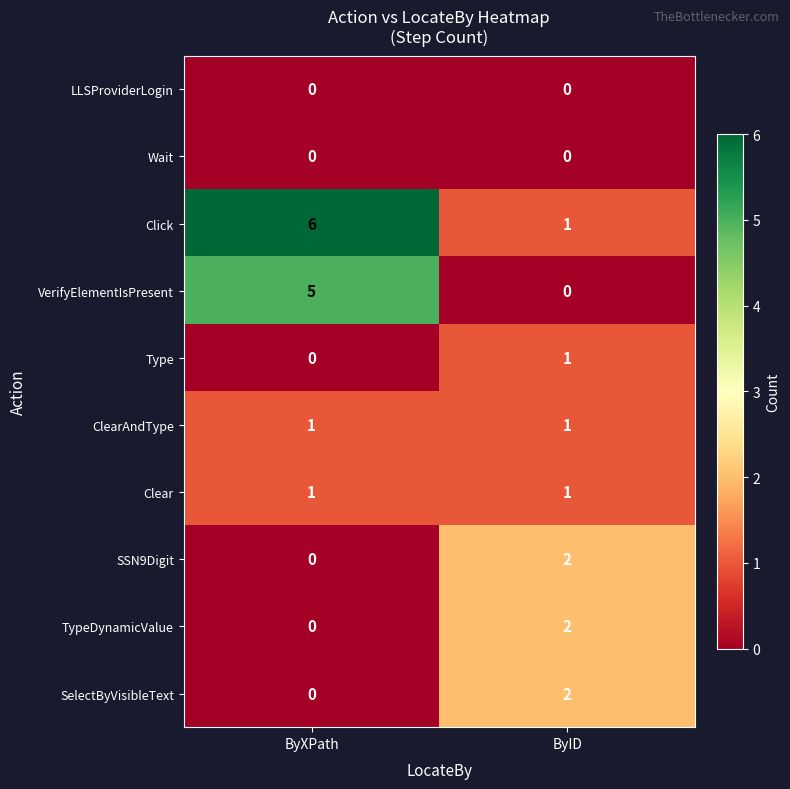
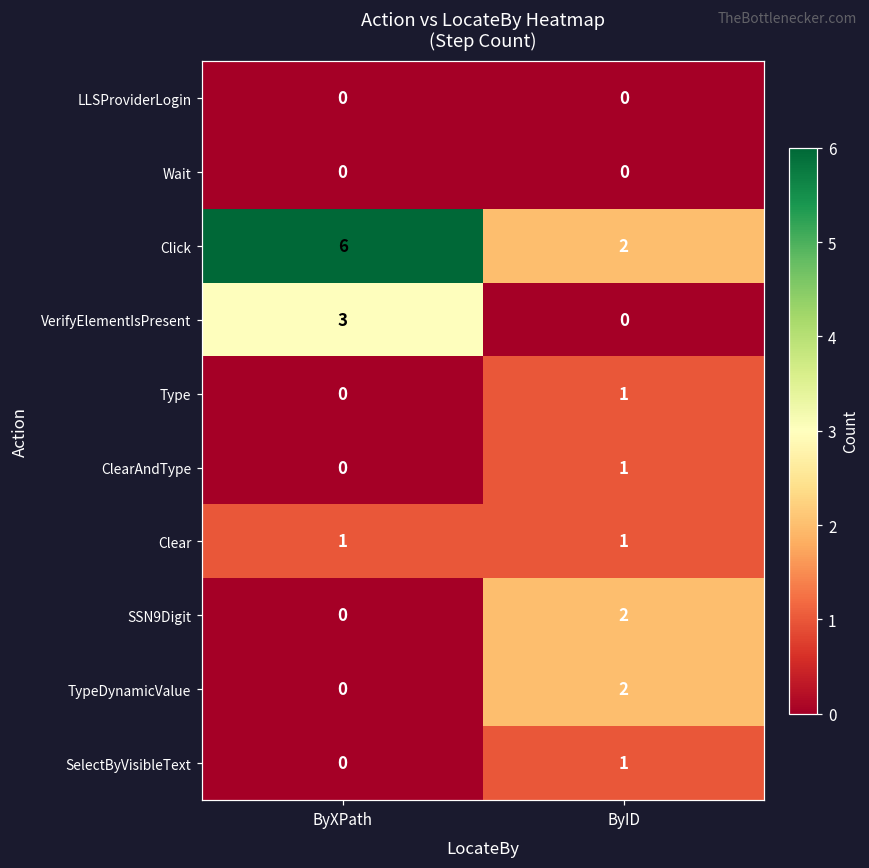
  {
    "LLSProviderLogin": {
      "ByXPath": 0,
      "ByID": 0
    },
    "Wait": {
      "ByXPath": 0,
      "ByID": 0
    },
    "Click": {
      "ByXPath": 6,
-     "ByID": 1
+     "ByID": 2
    },
    "VerifyElementIsPresent": {
-     "ByXPath": 5,
+     "ByXPath": 3,
      "ByID": 0
    },
    "Type": {
      "ByXPath": 0,
      "ByID": 1
    },
    "ClearAndType": {
-     "ByXPath": 1,
+     "ByXPath": 0,
      "ByID": 1
    },
    "Clear": {
      "ByXPath": 1,
      "ByID": 1
    },
    "SSN9Digit": {
      "ByXPath": 0,
      "ByID": 2
    },
    "TypeDynamicValue": {
      "ByXPath": 0,
      "ByID": 2
    },
    "SelectByVisibleText": {
      "ByXPath": 0,
-     "ByID": 2
+     "ByID": 1
    }
  }
